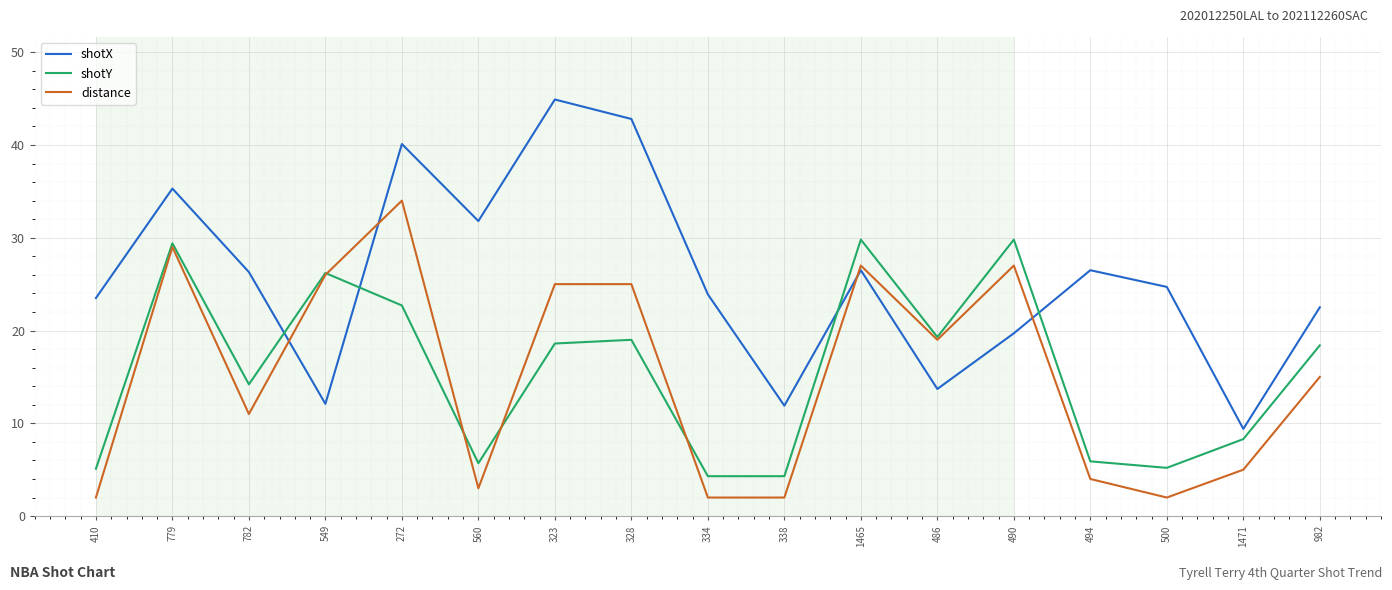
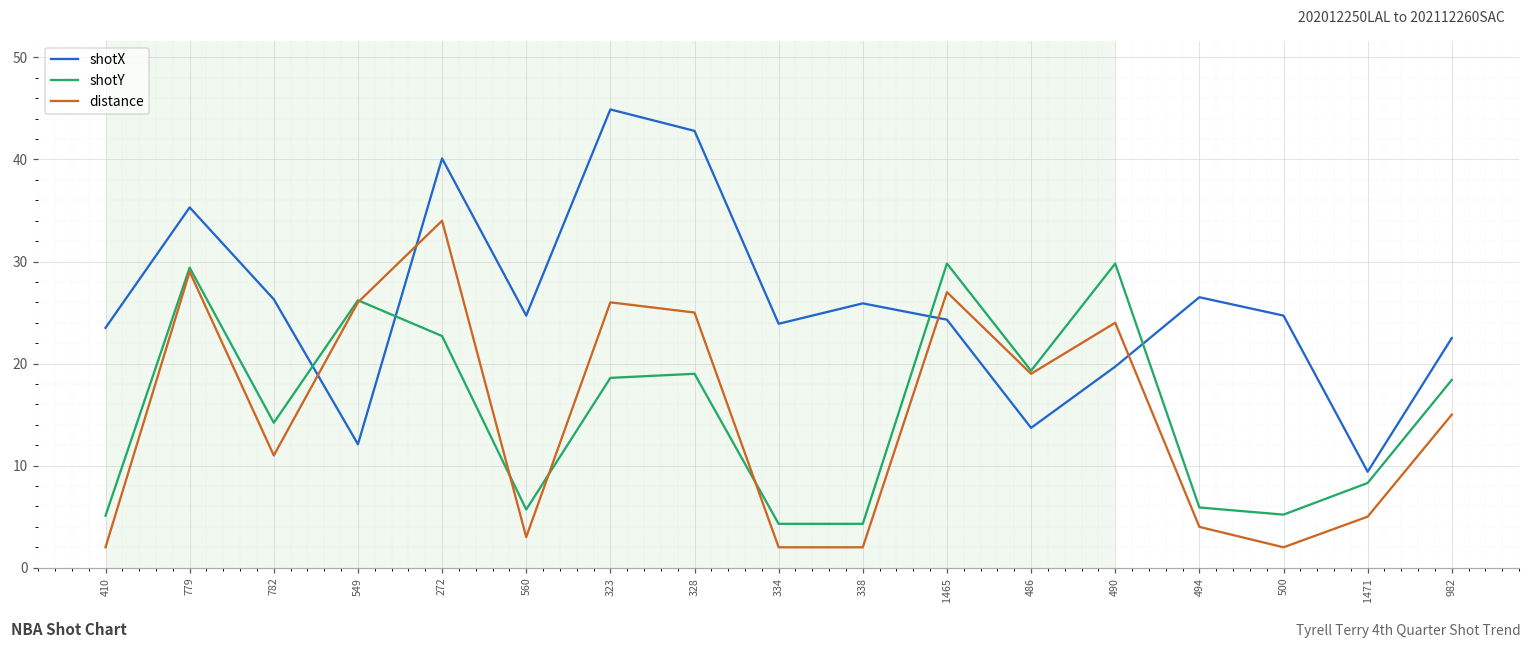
  {
    "shotX": {
      "410": 24,
      "779": 35,
      "782": 26,
      "549": 12,
      "272": 40,
-     "560": 32,
+     "560": 25,
      "323": 45,
      "328": 43,
      "334": 24,
-     "338": 12,
-     "1465": 27,
+     "338": 26,
+     "1465": 24,
      "486": 14,
      "490": 20,
      "494": 27,
      "500": 25,
      "1471": 9,
      "982": 23
    },
    "shotY": {
      "410": 5,
      "779": 29,
      "782": 14,
      "272": 23,
      "560": 6,
      "323": 19,
      "328": 19,
      "334": 4,
      "338": 4,
      "1465": 30,
      "486": 19,
      "490": 30,
      "494": 6,
      "500": 5,
      "1471": 8,
      "982": 18
    },
    "distance": {
      "410": 2,
      "779": 29,
      "782": 11,
      "272": 34,
      "560": 3,
-     "323": 25,
+     "323": 26,
      "328": 25,
      "334": 2,
      "338": 2,
      "1465": 27,
      "486": 19,
-     "490": 27,
+     "490": 24,
      "494": 4,
      "500": 2,
      "1471": 5,
      "982": 15
    }
  }
